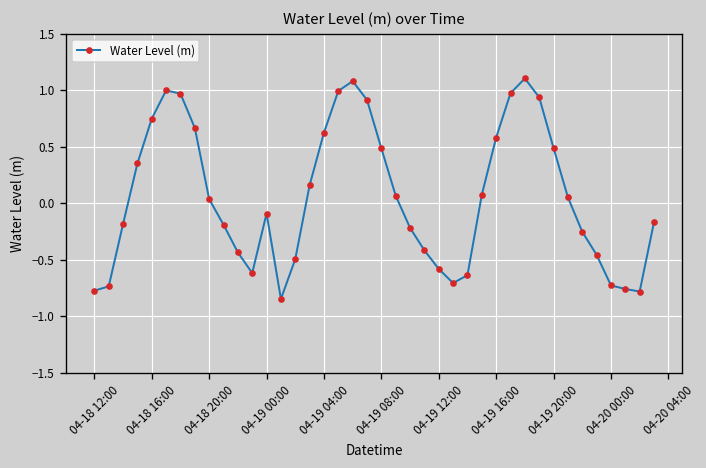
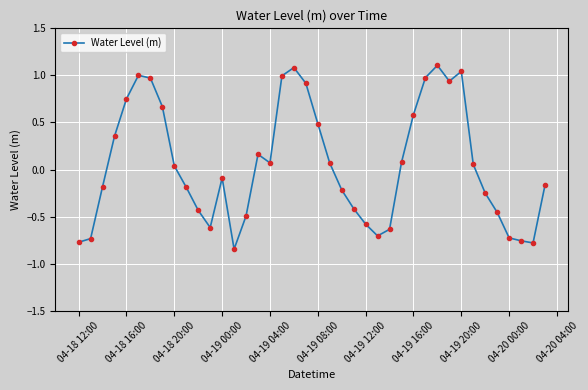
  {
    "04-18 12:00": -0.8,
    "04-18 16:00": 0.8,
    "04-18 20:00": 0.0,
    "04-19 00:00": -0.1,
-   "04-19 04:00": 0.6,
+   "04-19 04:00": 0.1,
    "04-19 08:00": 0.5,
    "04-19 12:00": -0.6,
    "04-19 16:00": 0.6,
-   "04-19 20:00": 0.5,
+   "04-19 20:00": 1.0,
    "04-20 00:00": -0.7
  }
